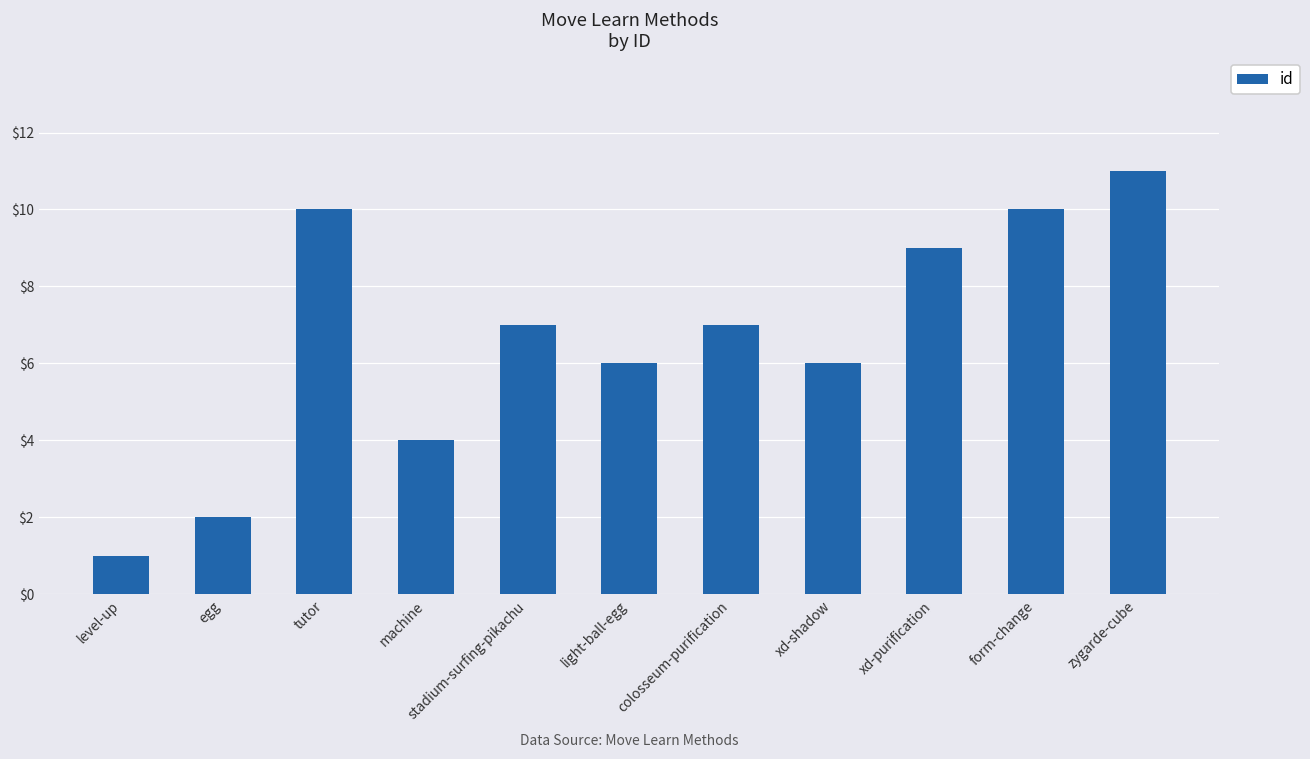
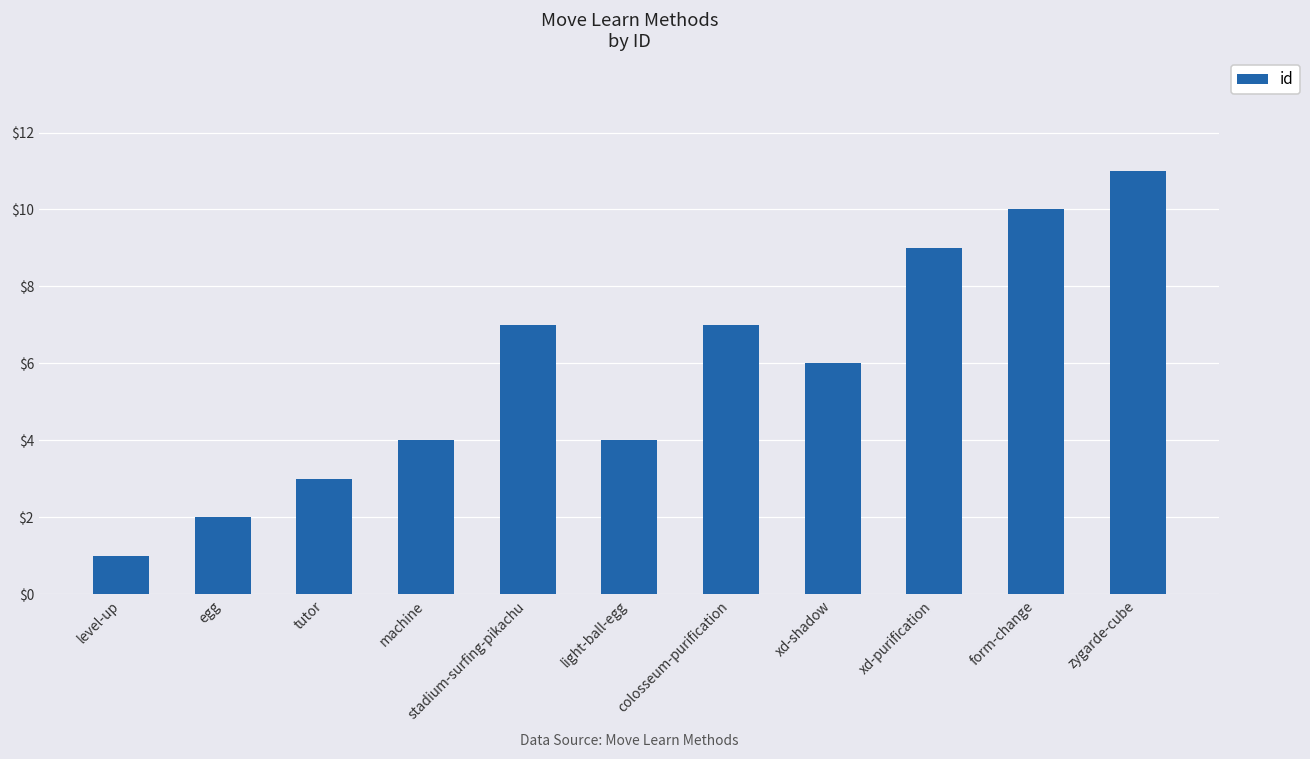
  {
    "level-up": "$1",
    "egg": "$2",
-   "tutor": "$10",
+   "tutor": "$3",
    "machine": "$4",
    "stadium-surfing-pikachu": "$7",
-   "light-ball-egg": "$6",
+   "light-ball-egg": "$4",
    "colosseum-purification": "$7",
    "xd-shadow": "$6",
    "xd-purification": "$9",
    "form-change": "$10",
    "zygarde-cube": "$11"
  }
